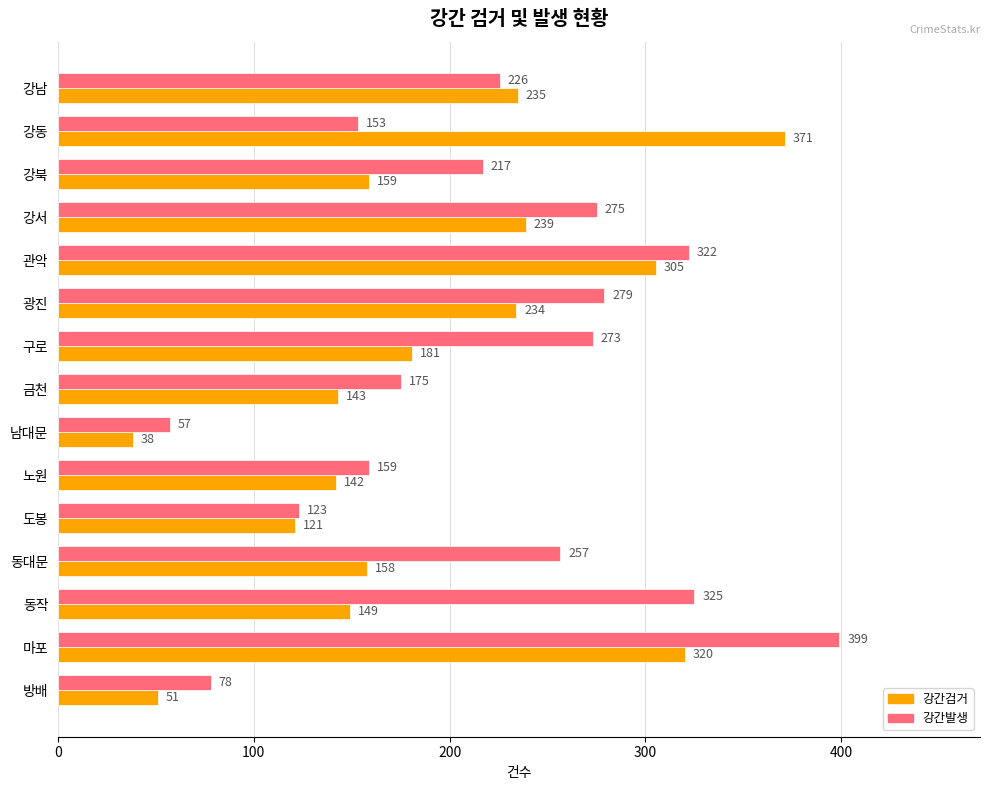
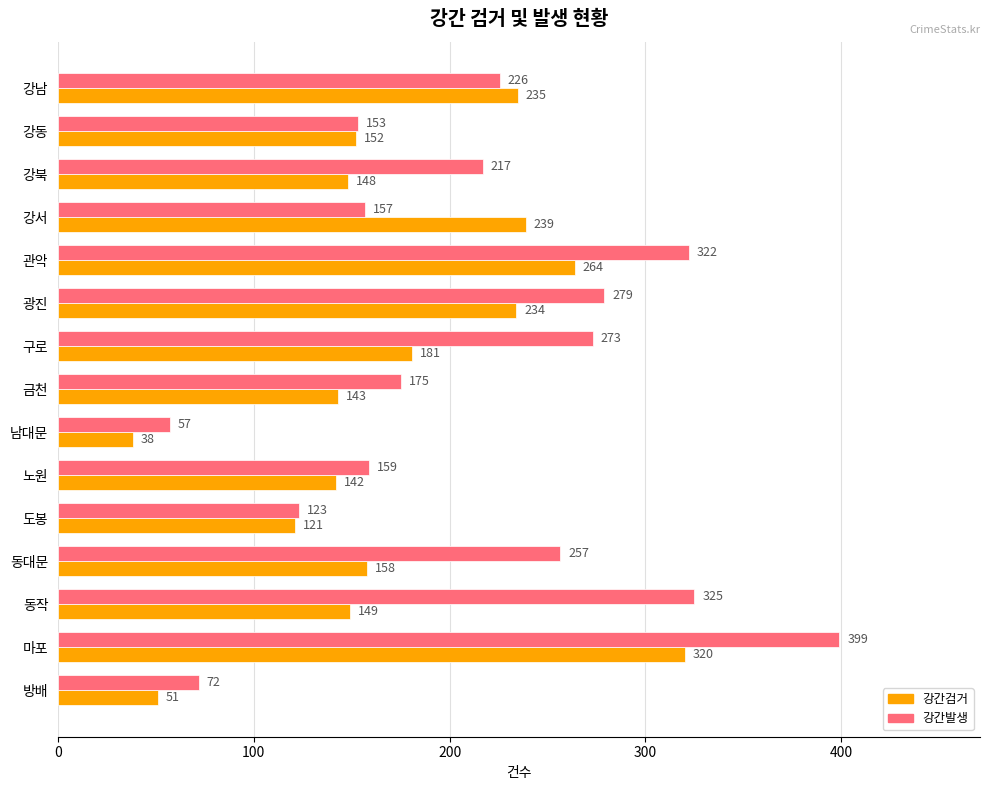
  {
    "강간검거": {
      "강남": 235,
-     "강동": 371,
-     "강북": 159,
+     "강동": 152,
+     "강북": 148,
      "강서": 239,
-     "관악": 305,
+     "관악": 264,
      "광진": 234,
      "구로": 181,
      "금천": 143,
      "남대문": 38,
      "노원": 142,
      "도봉": 121,
      "동대문": 158,
      "동작": 149,
      "마포": 320,
      "방배": 51
    },
    "강간발생": {
      "강남": 226,
      "강동": 153,
      "강북": 217,
-     "강서": 275,
+     "강서": 157,
      "관악": 322,
      "광진": 279,
      "구로": 273,
      "금천": 175,
      "남대문": 57,
      "노원": 159,
      "도봉": 123,
      "동대문": 257,
      "동작": 325,
      "마포": 399,
-     "방배": 78
+     "방배": 72
    }
  }
